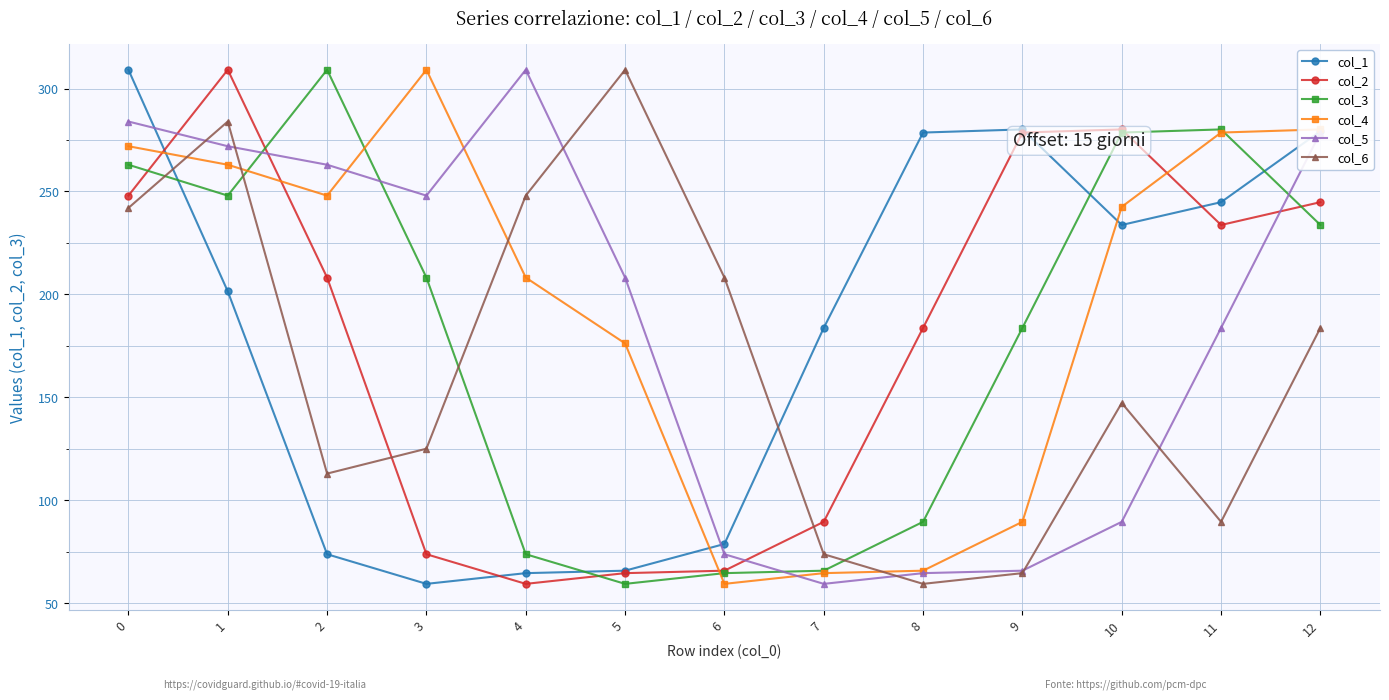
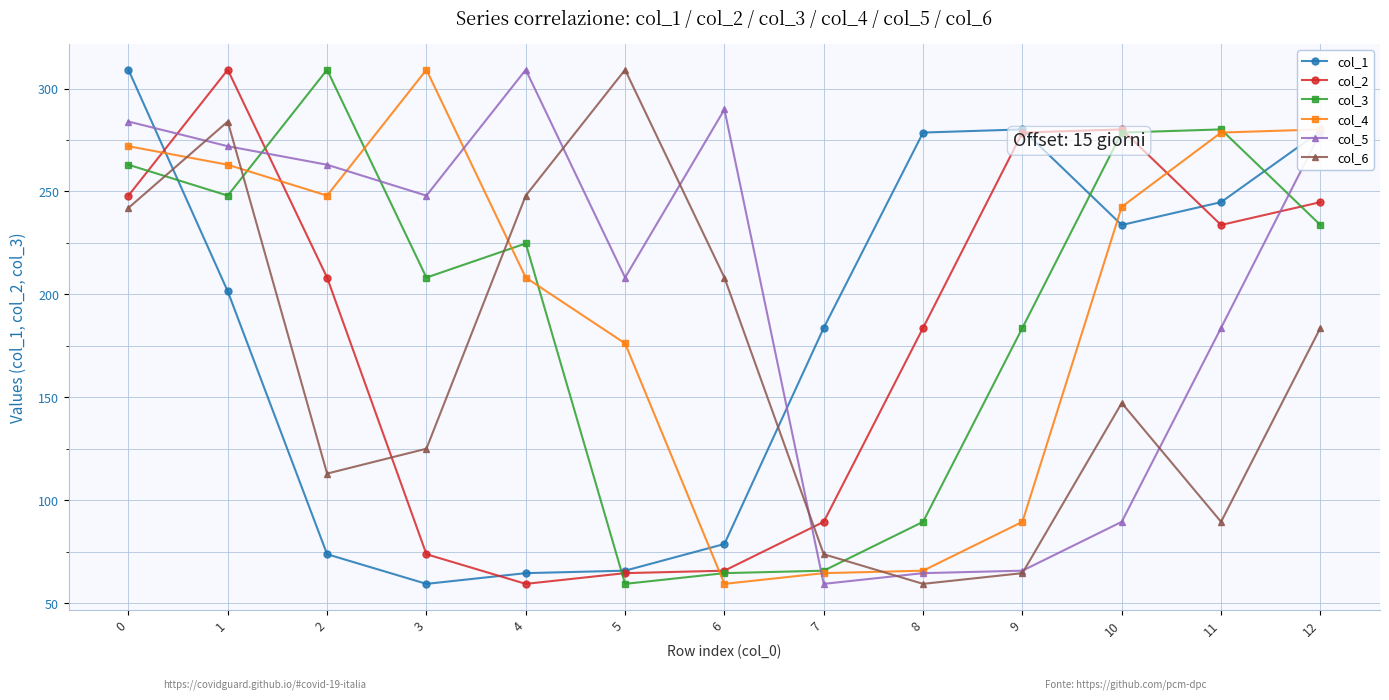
  {
    "col_1": {
      "0": 309,
      "1": 201,
      "2": 74,
      "3": 59,
      "4": 65,
      "6": 79,
      "7": 184,
      "8": 279,
      "10": 234,
      "11": 245
    },
    "col_2": {
      "0": 248,
      "1": 309,
      "2": 208,
      "3": 74,
      "4": 59,
      "7": 89,
      "8": 184,
      "11": 234,
      "12": 245
    },
    "col_3": {
      "0": 263,
      "1": 248,
      "2": 309,
      "3": 208,
-     "4": 74,
+     "4": 225,
      "5": 59,
      "8": 89,
      "9": 184,
      "11": 280,
      "12": 234
    },
    "col_4": {
      "0": 272,
      "1": 263,
      "2": 248,
      "3": 309,
      "4": 208,
      "5": 176,
      "6": 59,
      "9": 89,
      "10": 243,
      "11": 279
    },
    "col_5": {
      "0": 284,
      "1": 272,
      "2": 263,
      "3": 248,
      "4": 309,
      "5": 208,
-     "6": 74,
+     "6": 290,
      "7": 59,
      "10": 89,
      "11": 184
    },
    "col_6": {
      "0": 242,
      "1": 284,
      "2": 113,
      "3": 125,
      "4": 248,
      "5": 309,
      "6": 208,
      "7": 74,
      "8": 59,
      "10": 147,
      "11": 89,
      "12": 184
    }
  }
